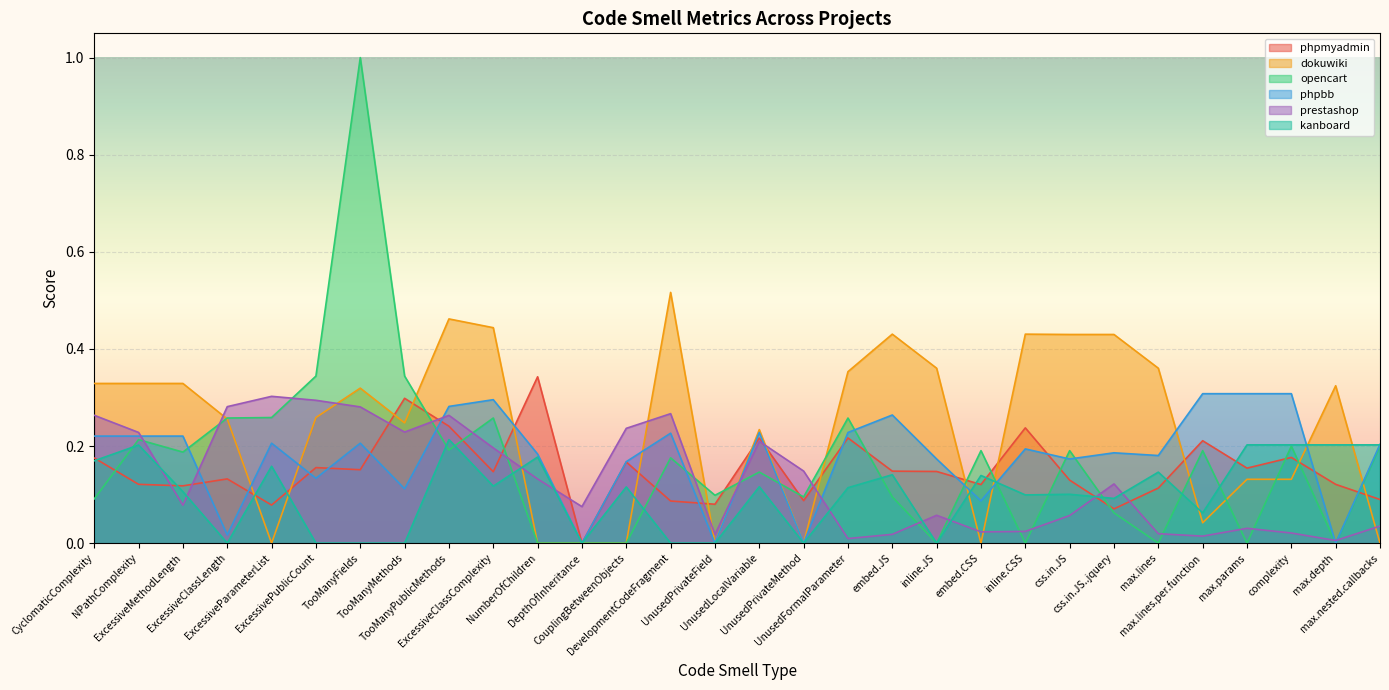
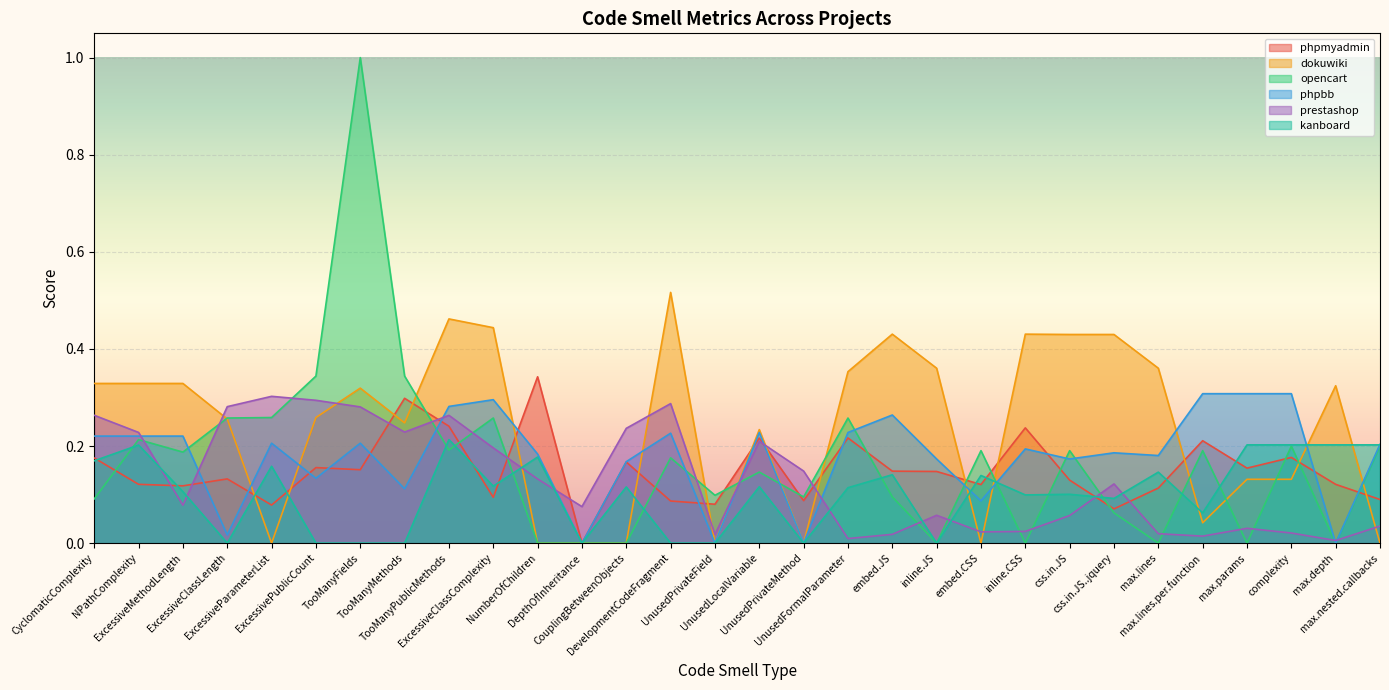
  {
    "phpmyadmin": {
      "CyclomaticComplexity": 0.18,
      "NPathComplexity": 0.12,
      "ExcessiveMethodLength": 0.12,
      "ExcessiveClassLength": 0.13,
      "ExcessiveParameterList": 0.08,
      "ExcessivePublicCount": 0.16,
      "TooManyFields": 0.15,
      "TooManyMethods": 0.30,
      "TooManyPublicMethods": 0.24,
-     "ExcessiveClassComplexity": 0.15,
+     "ExcessiveClassComplexity": 0.09,
      "NumberOfChildren": 0.34,
      "DevelopmentCodeFragment": 0.09,
      "UnusedPrivateField": 0.08,
      "UnusedLocalVariable": 0.22,
      "UnusedPrivateMethod": 0.09,
      "UnusedFormalParameter": 0.22,
      "embed.JS": 0.15,
      "inline.JS": 0.15,
      "embed.CSS": 0.12,
      "inline.CSS": 0.24,
      "css.in.JS": 0.13,
      "css.in.JS..jquery": 0.07,
      "max.lines": 0.11,
      "max.lines.per.function": 0.21,
      "max.params": 0.15,
      "complexity": 0.18,
      "max.depth": 0.12,
      "max.nested.callbacks": 0.09
    },
    "dokuwiki": {
      "CyclomaticComplexity": 0.33,
      "NPathComplexity": 0.33,
      "ExcessiveMethodLength": 0.33,
      "ExcessiveParameterList": 0.00,
      "ExcessivePublicCount": 0.26,
      "TooManyFields": 0.32,
      "TooManyMethods": 0.25,
      "TooManyPublicMethods": 0.46,
      "ExcessiveClassComplexity": 0.44,
      "DevelopmentCodeFragment": 0.52,
      "UnusedLocalVariable": 0.23,
      "UnusedFormalParameter": 0.35,
      "embed.JS": 0.43,
      "inline.JS": 0.36,
      "embed.CSS": 0.00,
      "inline.CSS": 0.43,
      "css.in.JS": 0.43,
      "css.in.JS..jquery": 0.43,
      "max.lines": 0.36,
      "max.lines.per.function": 0.04,
      "max.params": 0.13,
      "complexity": 0.13,
      "max.depth": 0.32,
      "max.nested.callbacks": 0.00
    },
    "prestashop": {
      "CyclomaticComplexity": 0.26,
      "NPathComplexity": 0.23,
      "ExcessiveMethodLength": 0.08,
      "ExcessiveClassLength": 0.28,
      "ExcessiveParameterList": 0.30,
      "ExcessivePublicCount": 0.29,
      "TooManyFields": 0.28,
      "TooManyMethods": 0.23,
      "TooManyPublicMethods": 0.26,
      "ExcessiveClassComplexity": 0.20,
      "NumberOfChildren": 0.13,
      "DepthOfInheritance": 0.08,
      "CouplingBetweenObjects": 0.24,
-     "DevelopmentCodeFragment": 0.27,
+     "DevelopmentCodeFragment": 0.29,
      "UnusedPrivateField": 0.02,
      "UnusedLocalVariable": 0.21,
      "UnusedPrivateMethod": 0.15,
      "UnusedFormalParameter": 0.01,
      "embed.JS": 0.02,
      "inline.JS": 0.06,
      "embed.CSS": 0.02,
      "inline.CSS": 0.02,
      "css.in.JS": 0.06,
      "css.in.JS..jquery": 0.12,
      "max.lines": 0.02,
      "max.lines.per.function": 0.01,
      "max.params": 0.03,
      "complexity": 0.02,
      "max.depth": 0.01,
      "max.nested.callbacks": 0.04
    }
  }
